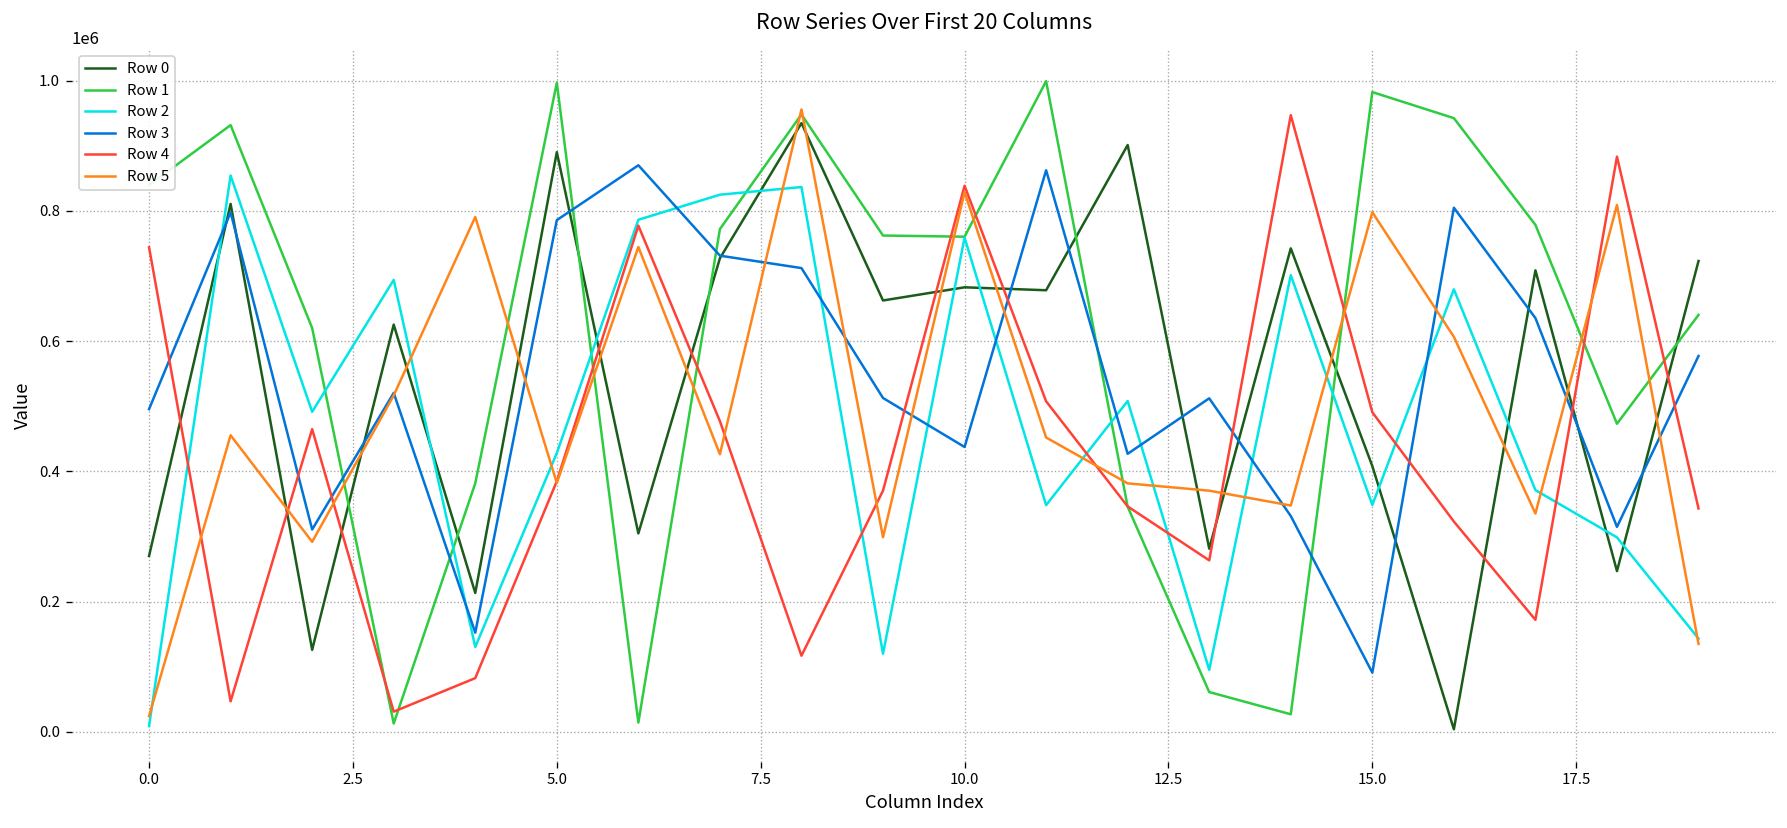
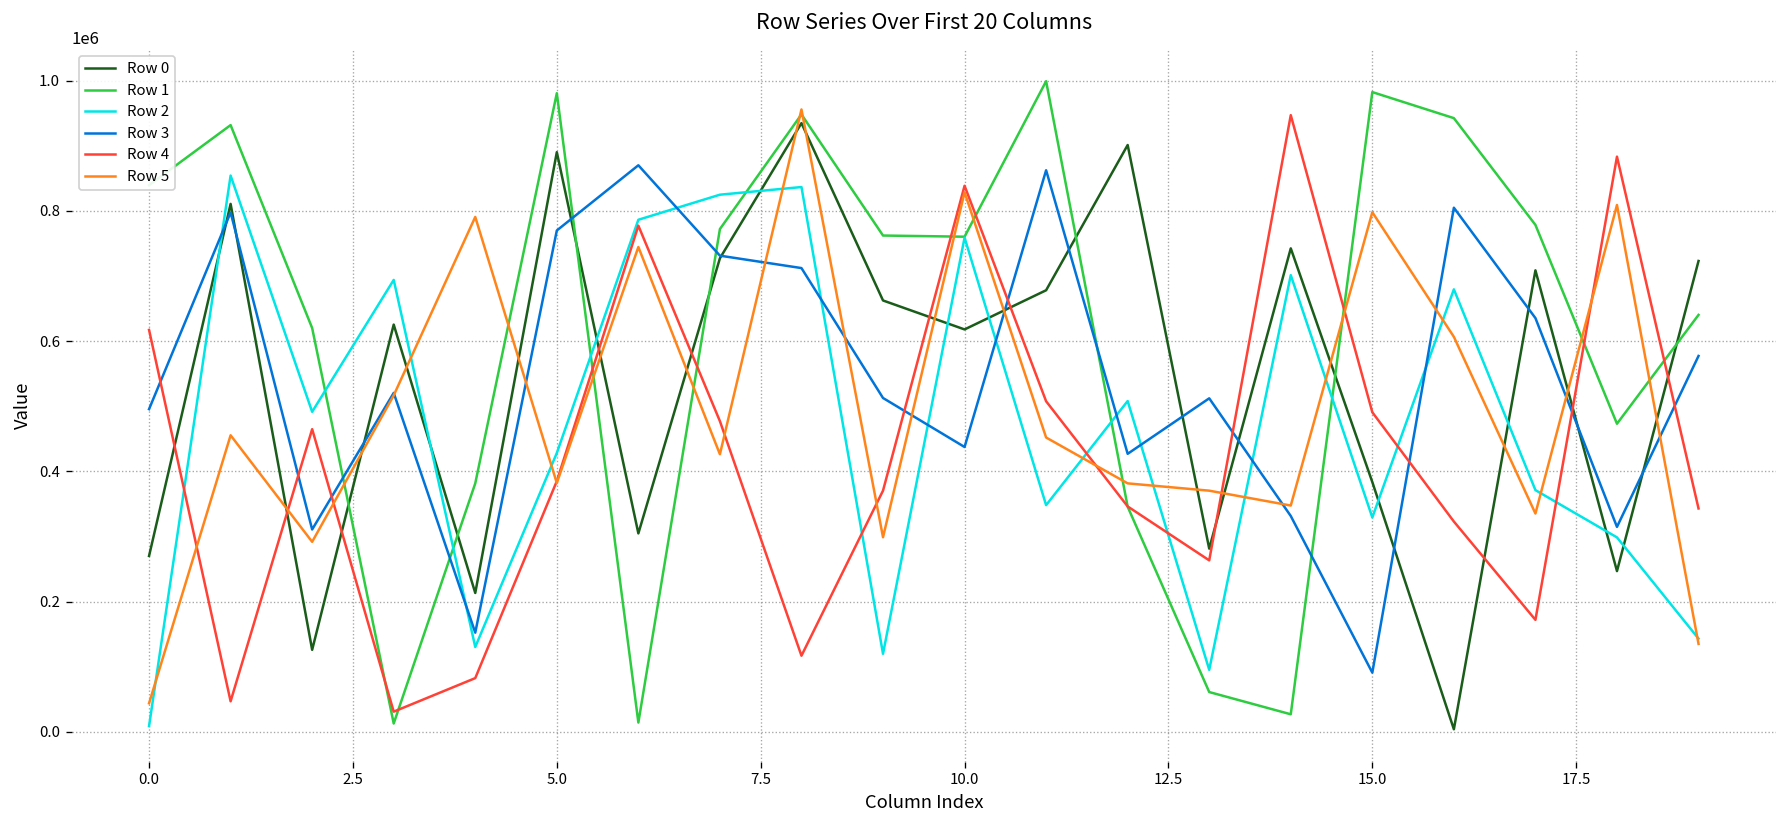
  {
    "Row 0": {
      "0.0": 270000,
      "5.0": 890000,
-     "10.0": 680000,
-     "15.0": 410000
+     "10.0": 620000,
+     "15.0": 380000
    },
    "Row 1": {
-     "5.0": 1000000,
+     "5.0": 980000,
      "15.0": 980000
    },
    "Row 2": {
      "0.0": 10000,
      "5.0": 430000,
-     "15.0": 350000
+     "15.0": 330000
    },
    "Row 3": {
      "0.0": 500000,
-     "5.0": 790000,
+     "5.0": 770000,
      "10.0": 440000,
      "15.0": 90000
    },
    "Row 4": {
-     "0.0": 740000,
+     "0.0": 620000,
      "10.0": 840000,
      "15.0": 490000
    },
    "Row 5": {
-     "0.0": 20000,
+     "0.0": 40000,
      "10.0": 830000,
      "15.0": 800000
    }
  }
